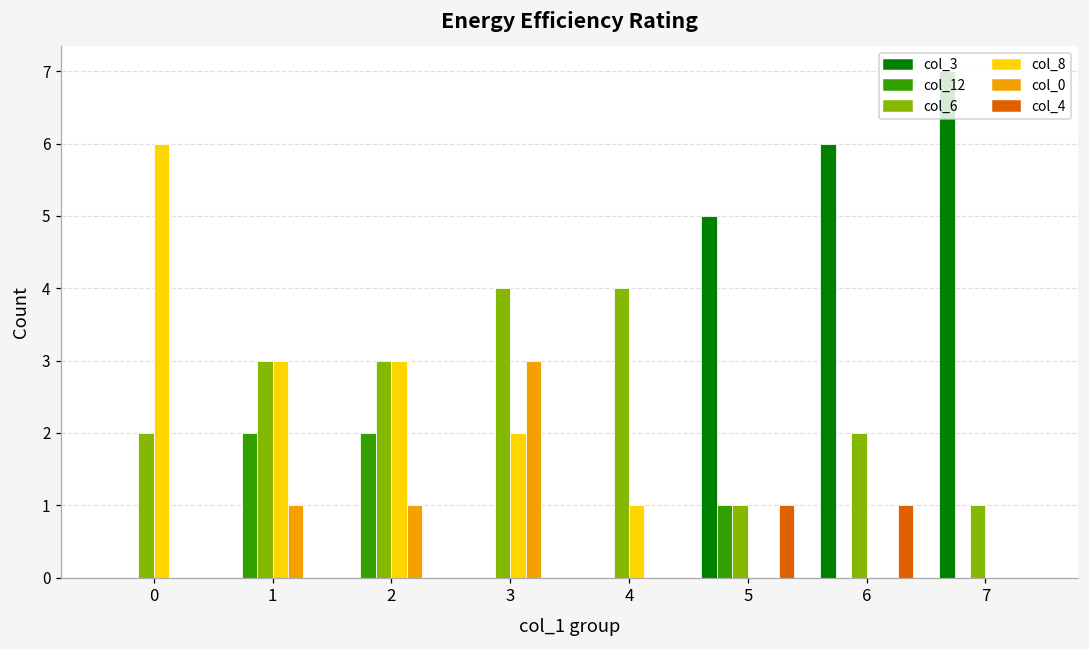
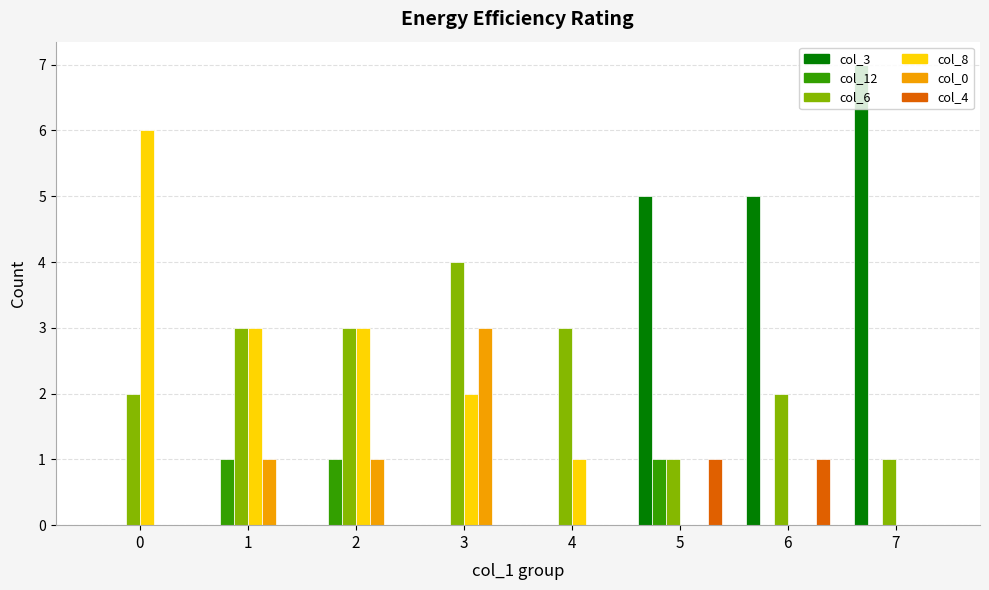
  {
    "col_3": {
      "0": 0,
      "1": 0,
      "2": 0,
      "3": 0,
      "4": 0,
      "5": 5,
-     "6": 6
+     "6": 5
    },
    "col_12": {
      "0": 0,
-     "1": 2,
-     "2": 2,
+     "1": 1,
+     "2": 1,
      "3": 0,
      "4": 0,
      "5": 1,
      "6": 0,
      "7": 0
    },
    "col_6": {
      "0": 2,
      "1": 3,
      "2": 3,
      "3": 4,
-     "4": 4,
+     "4": 3,
      "5": 1,
      "6": 2,
      "7": 1
    },
    "col_4": {
      "0": 0,
      "1": 0,
      "2": 0,
      "3": 0,
      "4": 0,
      "5": 1,
      "6": 1,
      "7": 0
    }
  }
